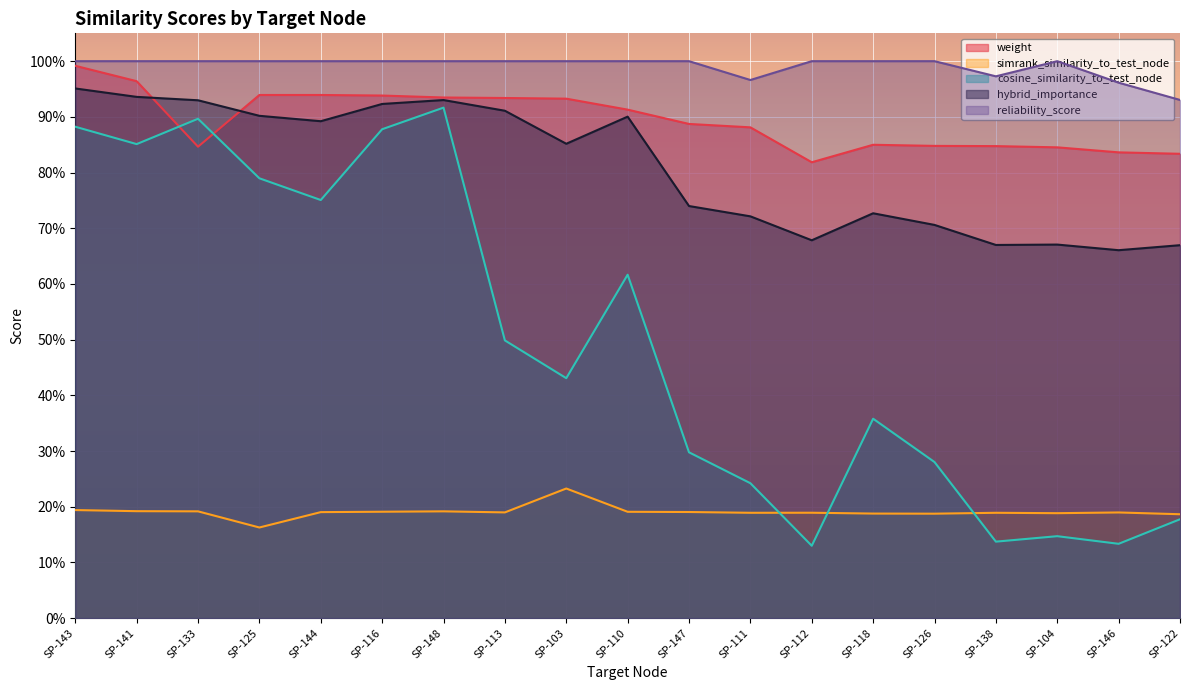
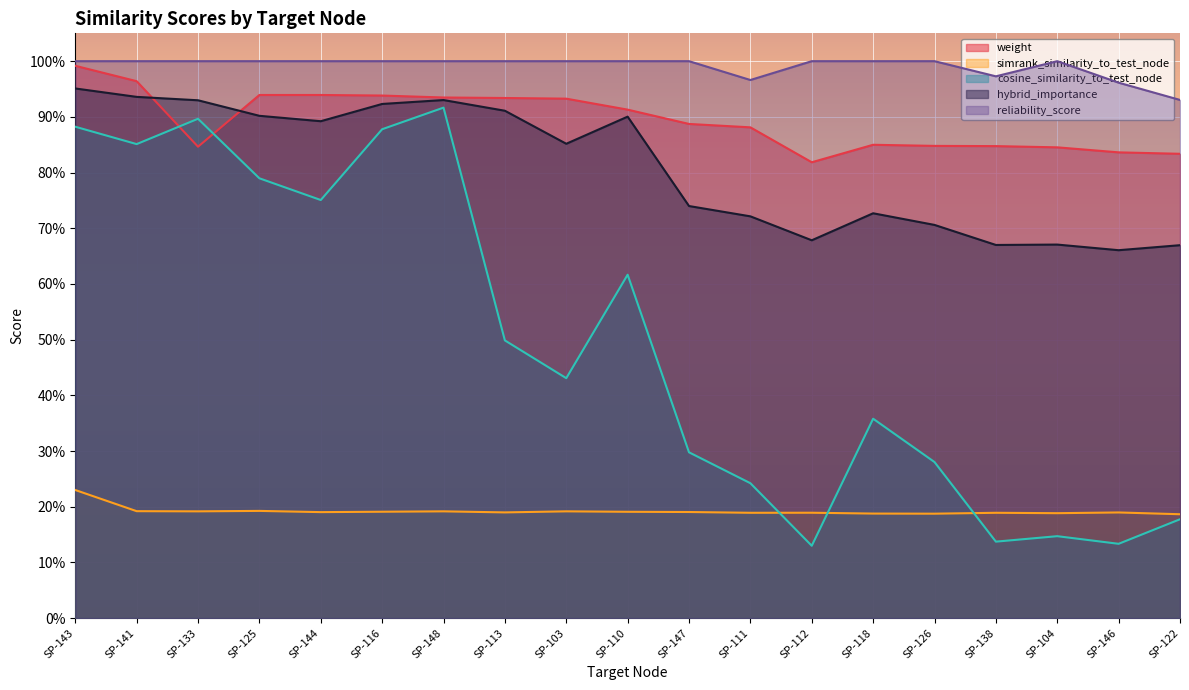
  {
    "weight": {
      "SP-143": "99%",
      "SP-141": "96%",
      "SP-133": "85%",
      "SP-125": "94%",
      "SP-144": "94%",
      "SP-116": "94%",
      "SP-148": "93%",
      "SP-113": "93%",
      "SP-103": "93%",
      "SP-110": "91%",
      "SP-147": "89%",
      "SP-111": "88%",
      "SP-112": "82%",
      "SP-118": "85%",
      "SP-126": "85%",
      "SP-138": "85%",
      "SP-104": "85%",
      "SP-146": "84%",
      "SP-122": "83%"
    },
    "simrank_similarity_to_test_node": {
-     "SP-143": "19%",
+     "SP-143": "23%",
      "SP-141": "19%",
      "SP-133": "19%",
-     "SP-125": "16%",
+     "SP-125": "19%",
      "SP-144": "19%",
      "SP-116": "19%",
      "SP-148": "19%",
      "SP-113": "19%",
-     "SP-103": "23%",
+     "SP-103": "19%",
      "SP-110": "19%",
      "SP-147": "19%",
      "SP-111": "19%",
      "SP-112": "19%",
      "SP-118": "19%",
      "SP-126": "19%",
      "SP-138": "19%",
      "SP-104": "19%",
      "SP-146": "19%",
      "SP-122": "19%"
    },
    "cosine_similarity_to_test_node": {
      "SP-143": "88%",
      "SP-141": "85%",
      "SP-133": "90%",
      "SP-125": "79%",
      "SP-144": "75%",
      "SP-116": "88%",
      "SP-148": "92%",
      "SP-113": "50%",
      "SP-103": "43%",
      "SP-110": "62%",
      "SP-147": "30%",
      "SP-111": "24%",
      "SP-112": "13%",
      "SP-118": "36%",
      "SP-126": "28%",
      "SP-138": "14%",
      "SP-104": "15%",
      "SP-146": "13%",
      "SP-122": "18%"
    },
    "hybrid_importance": {
      "SP-143": "95%",
      "SP-141": "94%",
      "SP-133": "93%",
      "SP-125": "90%",
      "SP-144": "89%",
      "SP-116": "92%",
      "SP-148": "93%",
      "SP-113": "91%",
      "SP-103": "85%",
      "SP-110": "90%",
      "SP-147": "74%",
      "SP-111": "72%",
      "SP-112": "68%",
      "SP-118": "73%",
      "SP-126": "71%",
      "SP-138": "67%",
      "SP-104": "67%",
      "SP-146": "66%",
      "SP-122": "67%"
    },
    "reliability_score": {
      "SP-143": "100%",
      "SP-141": "100%",
      "SP-133": "100%",
      "SP-125": "100%",
      "SP-144": "100%",
      "SP-116": "100%",
      "SP-148": "100%",
      "SP-113": "100%",
      "SP-103": "100%",
      "SP-110": "100%",
      "SP-147": "100%",
      "SP-111": "97%",
      "SP-112": "100%",
      "SP-118": "100%",
      "SP-126": "100%",
      "SP-122": "93%"
    }
  }
